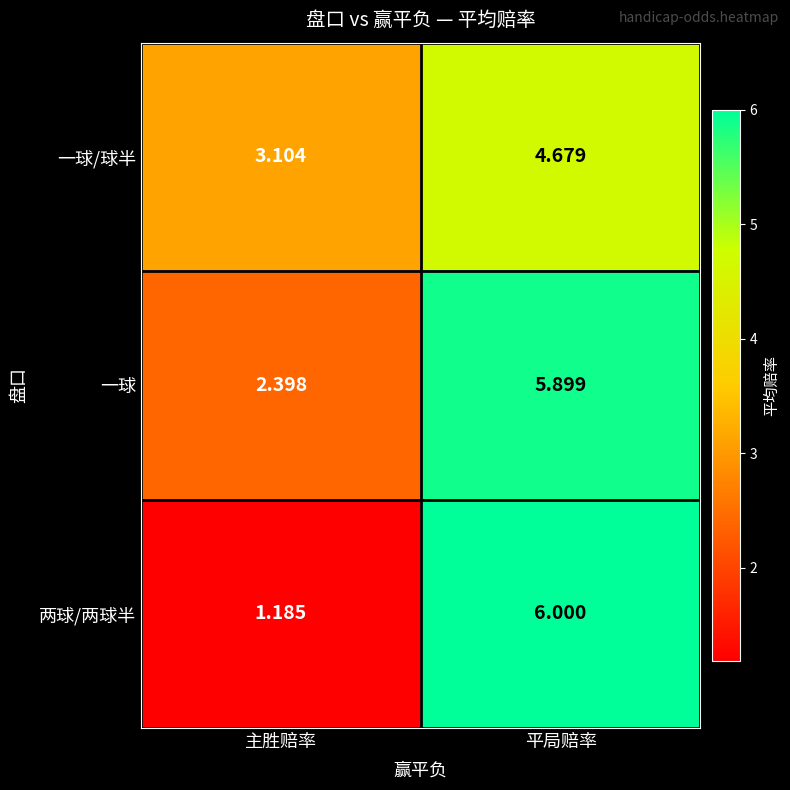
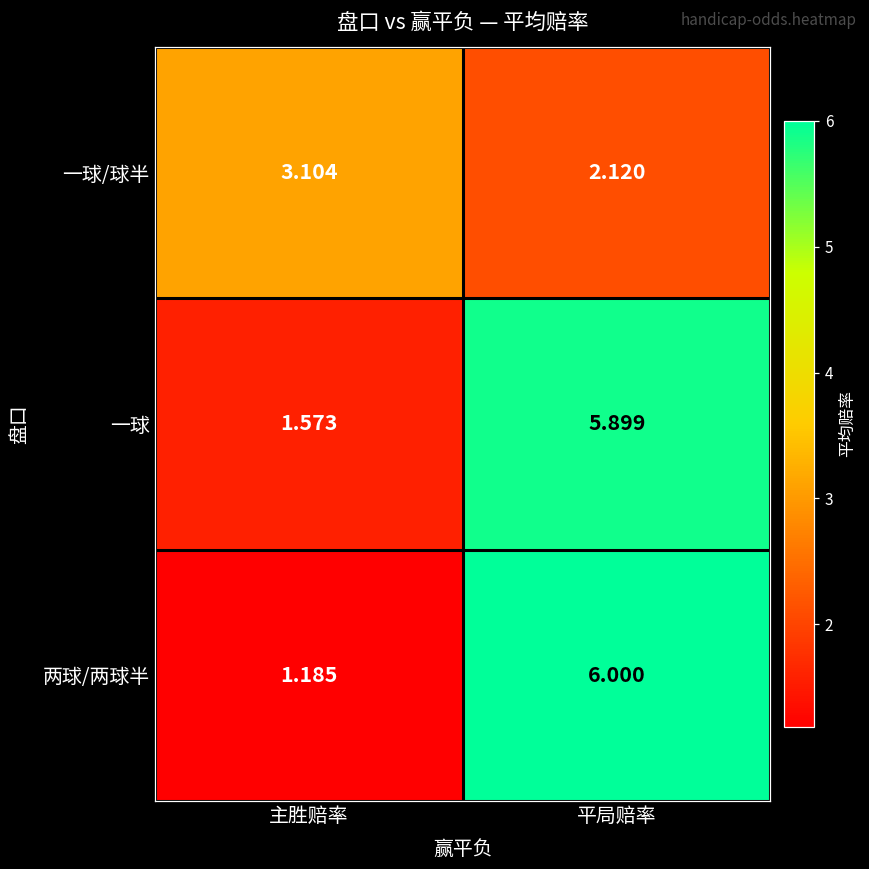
  {
    "一球/球半": {
      "主胜赔率": 3.104,
-     "平局赔率": 4.679
+     "平局赔率": 2.120
    },
    "一球": {
-     "主胜赔率": 2.398,
+     "主胜赔率": 1.573,
      "平局赔率": 5.899
    },
    "两球/两球半": {
      "主胜赔率": 1.185,
      "平局赔率": 6.000
    }
  }
